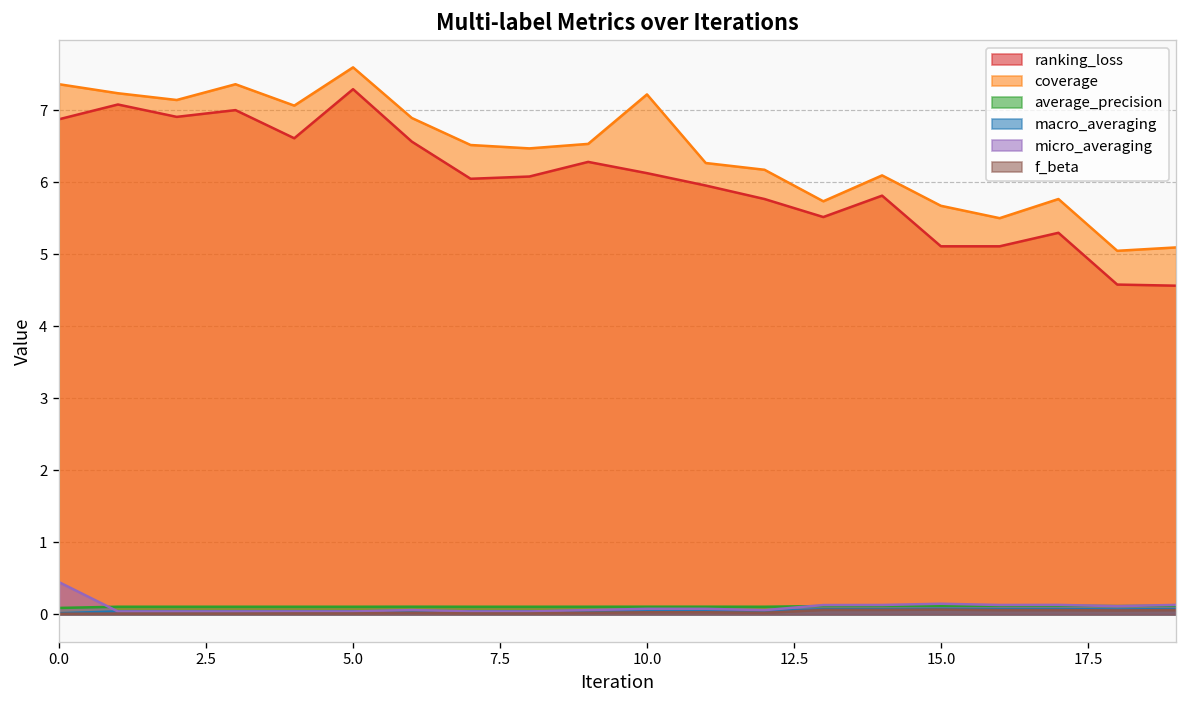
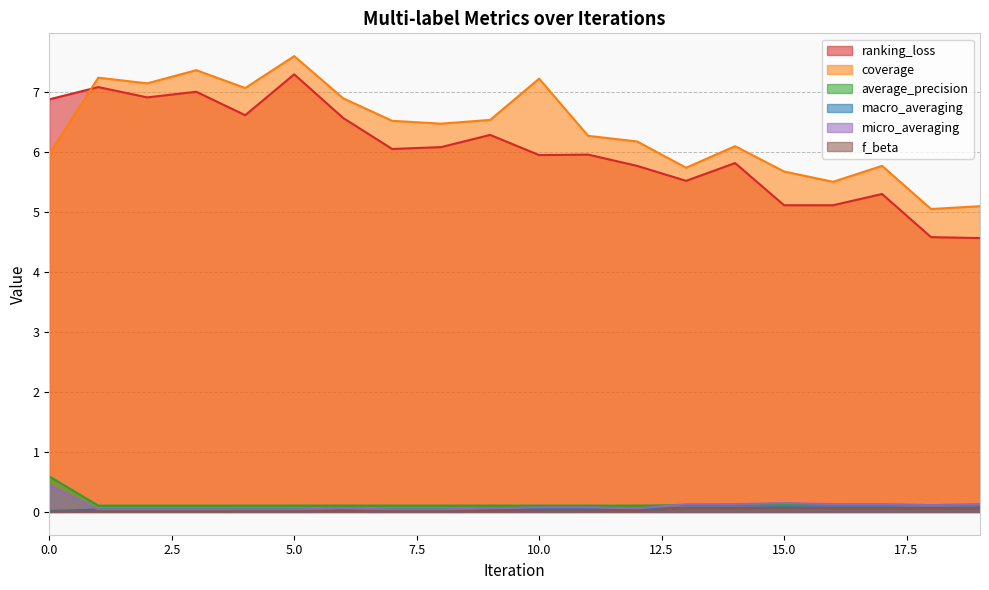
  {
    "ranking_loss": {
      "0.0": 6.9,
      "5.0": 7.3,
-     "10.0": 6.1,
+     "10.0": 5.9,
      "15.0": 5.1
    },
    "coverage": {
-     "0.0": 7.4,
+     "0.0": 6.0,
      "5.0": 7.6,
      "10.0": 7.2,
      "15.0": 5.7
    },
    "average_precision": {
-     "0.0": 0.1,
+     "0.0": 0.6,
      "5.0": 0.1
    },
    "micro_averaging": {
      "0.0": 0.4
    }
  }
